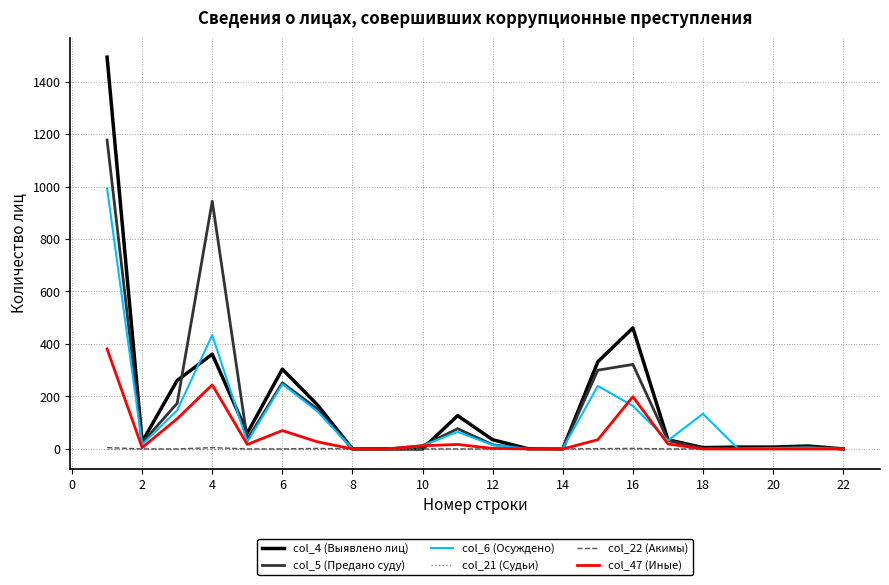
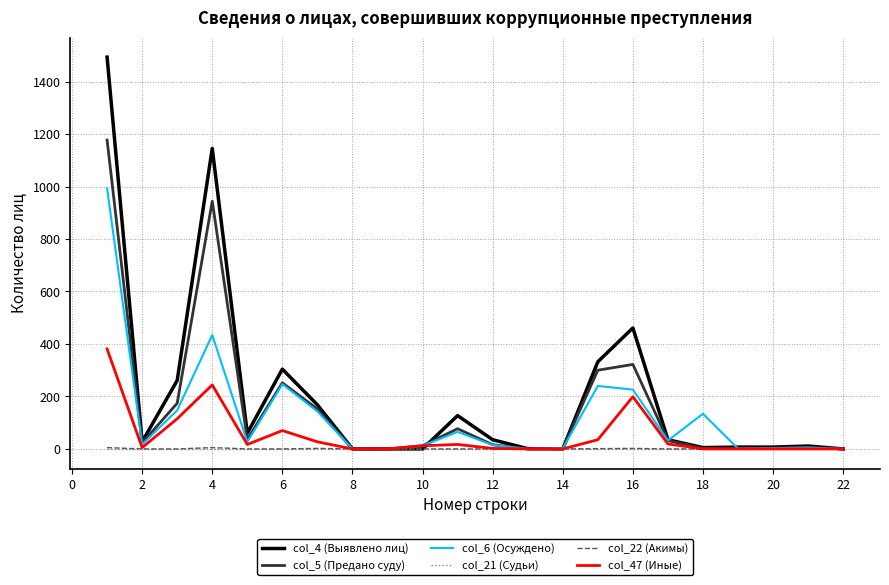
  {
    "col_4 (Выявлено лиц)": {
-     "4": 360,
+     "4": 1150,
      "6": 300,
      "12": 40,
      "16": 460
    },
    "col_6 (Осуждено)": {
      "4": 430,
-     "16": 160,
+     "16": 230,
      "18": 130
    },
    "col_47 (Иные)": {
      "4": 240,
      "6": 70,
      "16": 200
    }
  }
